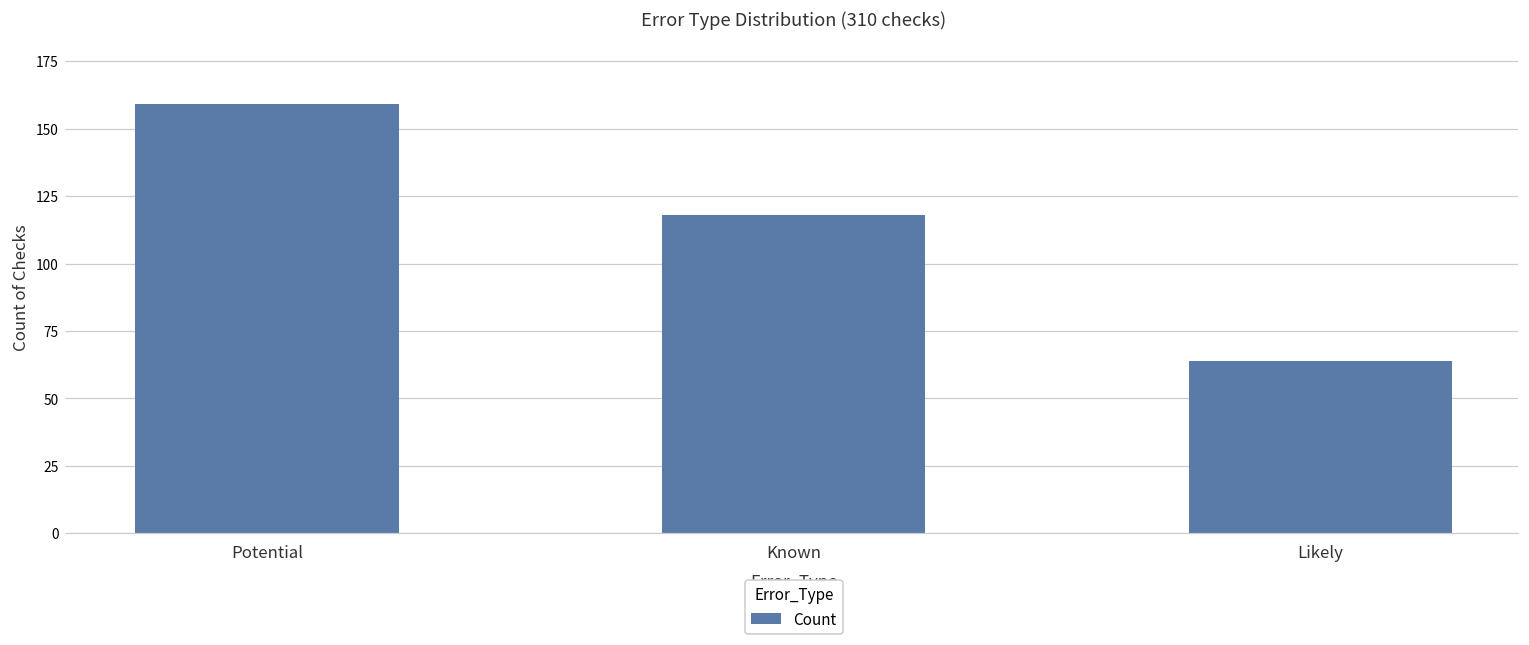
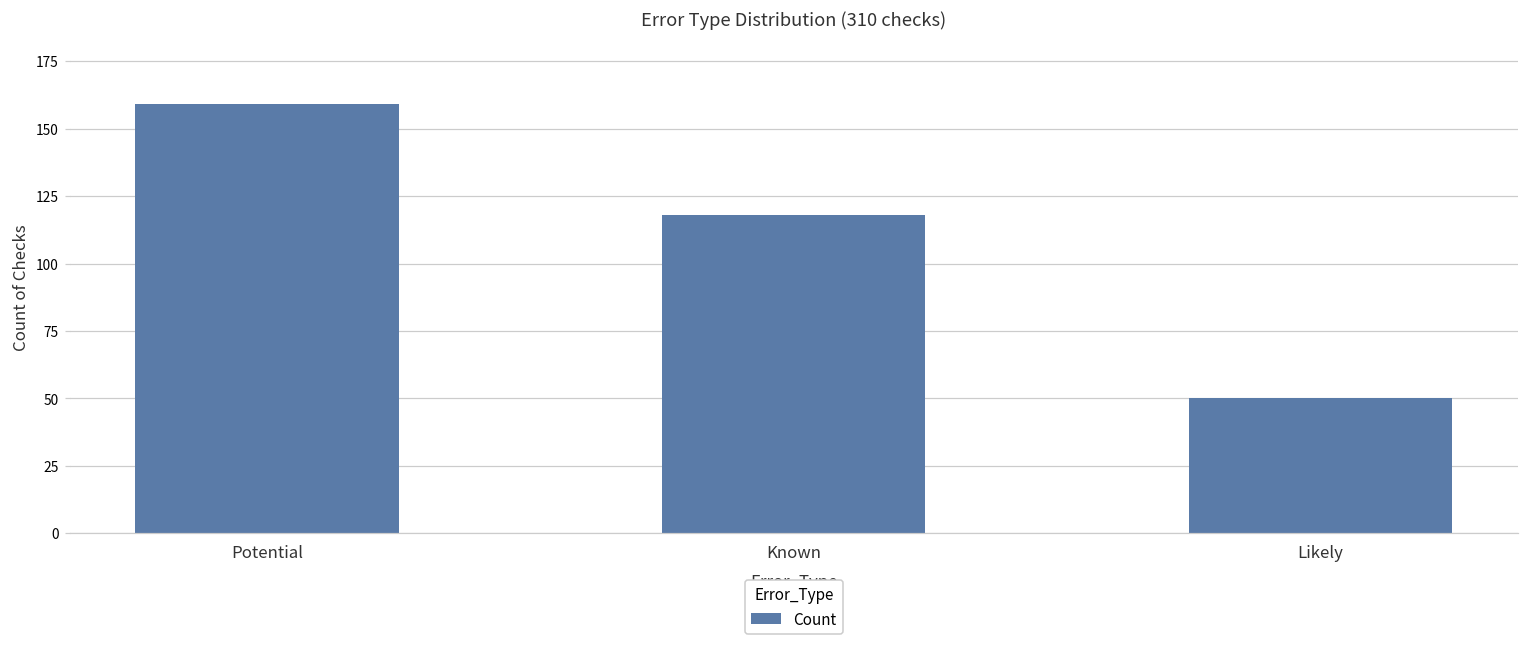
  {
    "Potential": 159,
    "Known": 118,
-   "Likely": 64
+   "Likely": 50
  }
